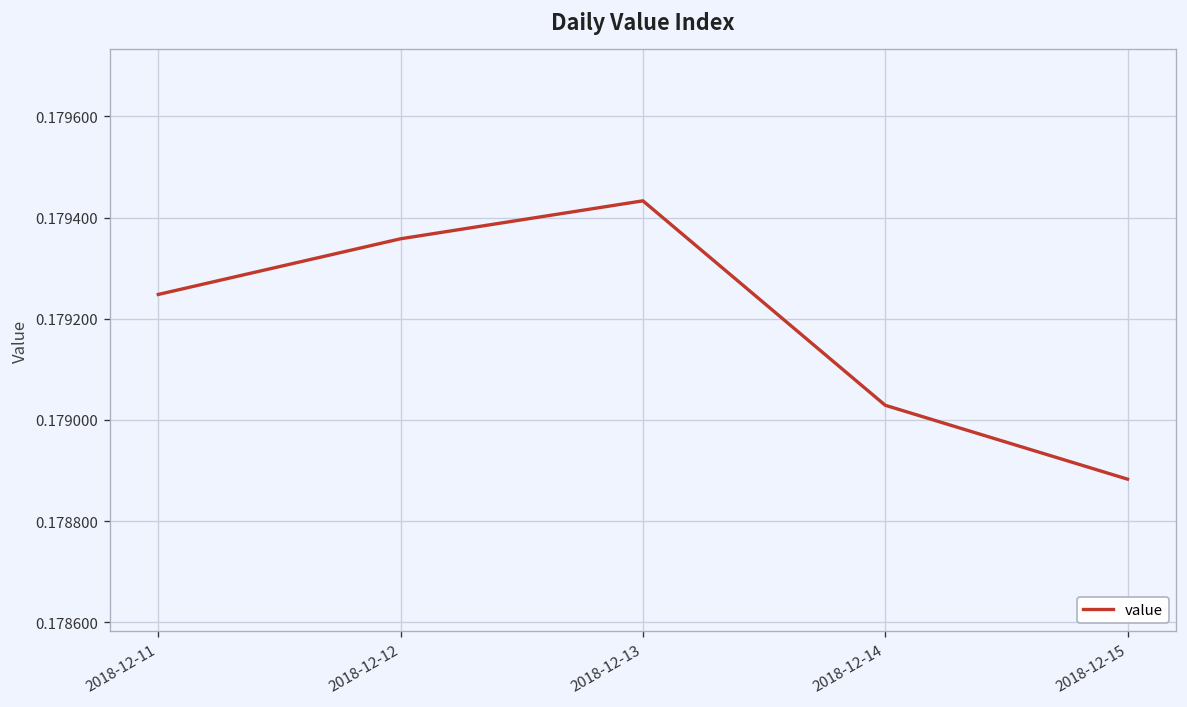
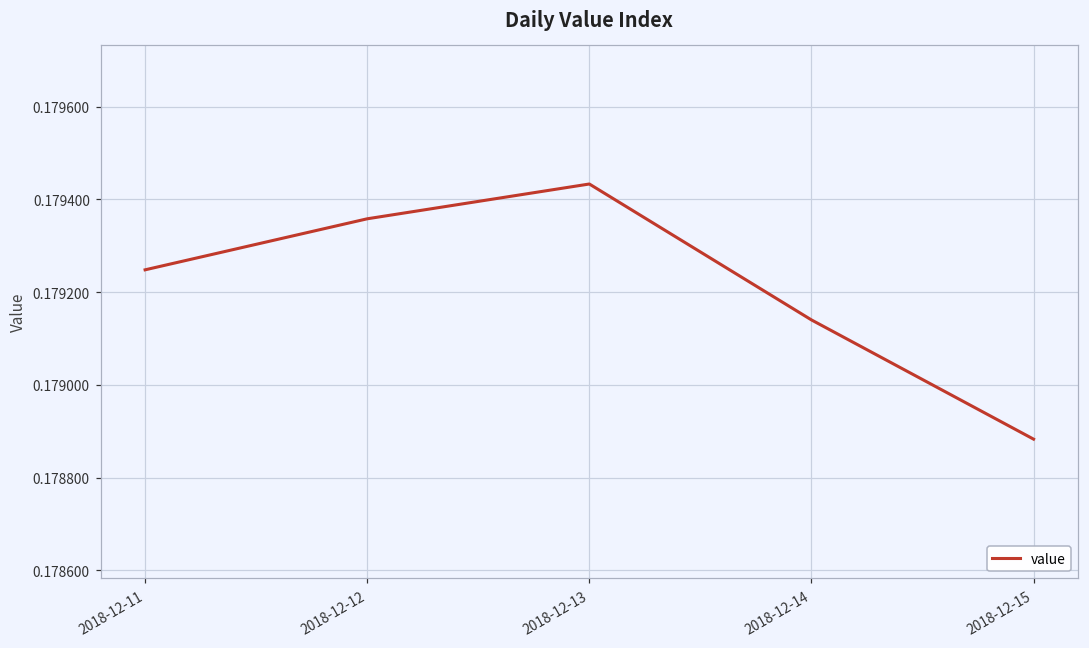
  {
    "2018-12-11": 0.17925,
    "2018-12-12": 0.17936,
    "2018-12-13": 0.17943,
-   "2018-12-14": 0.17903,
+   "2018-12-14": 0.17914,
    "2018-12-15": 0.17888
  }
